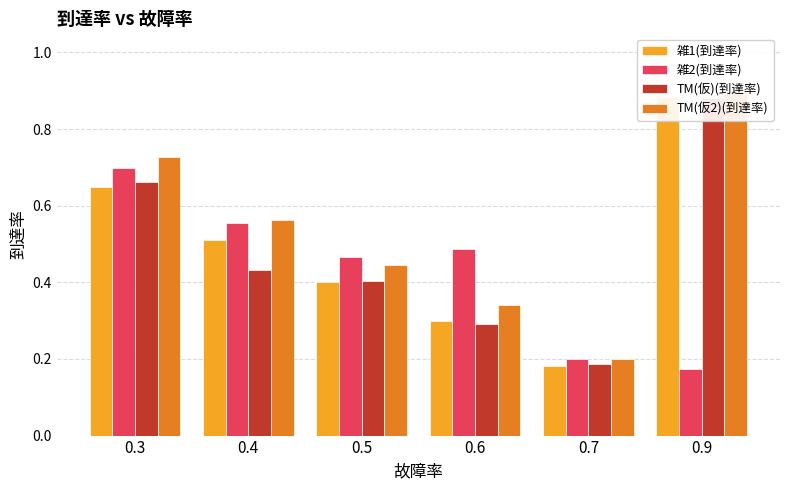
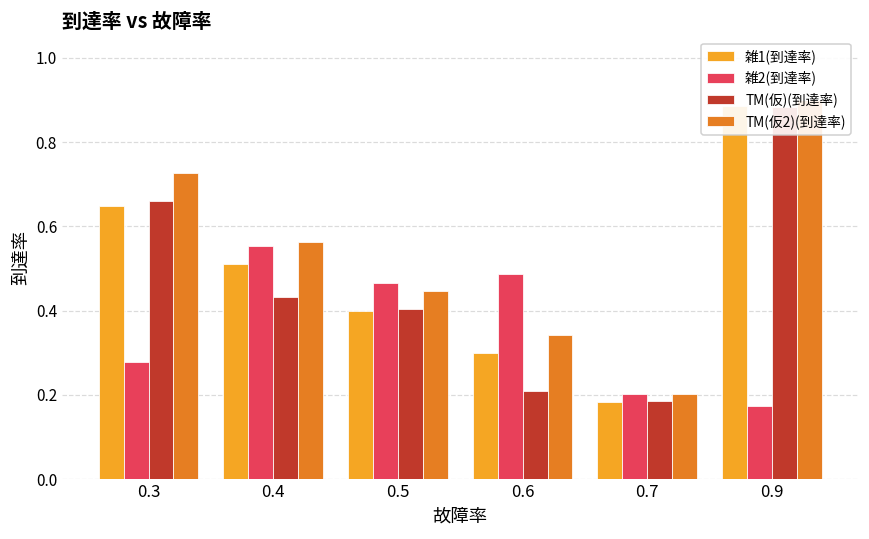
  {
    "雑2(到達率)": {
-     "0.3": 0.70,
+     "0.3": 0.28,
      "0.4": 0.55,
      "0.5": 0.47,
      "0.6": 0.49,
      "0.7": 0.20,
      "0.9": 0.17
    },
    "TM(仮)(到達率)": {
      "0.3": 0.66,
      "0.4": 0.43,
      "0.5": 0.40,
-     "0.6": 0.29,
+     "0.6": 0.21,
      "0.7": 0.19
    }
  }
